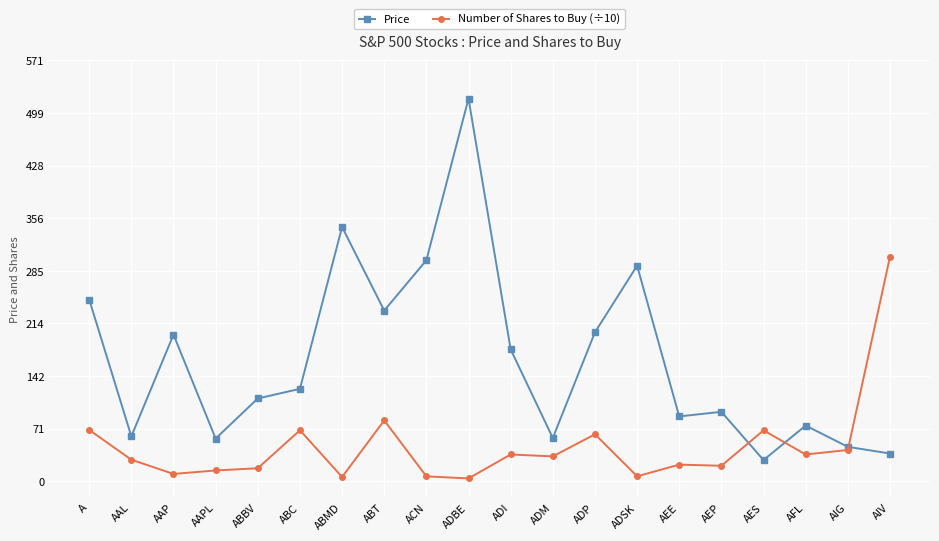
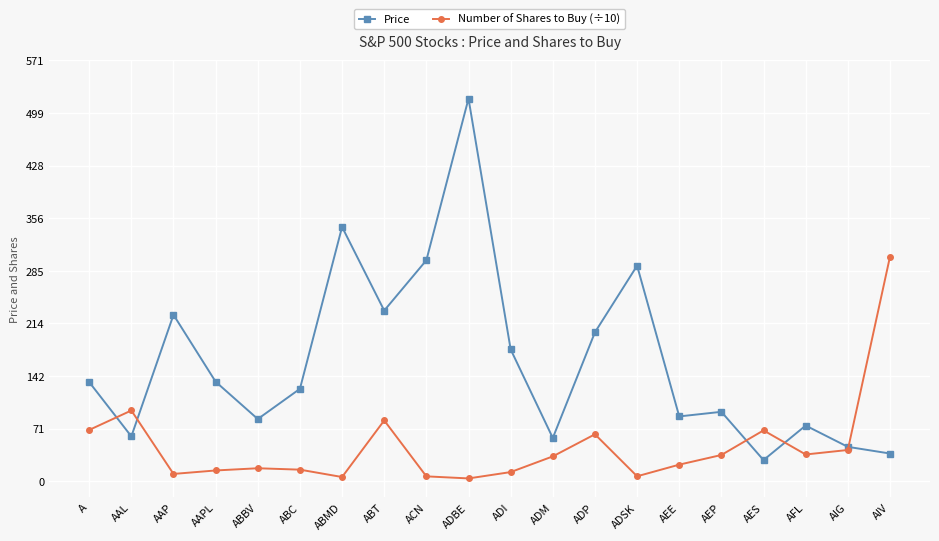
  {
    "Price": {
-     "A": 250,
+     "A": 130,
      "AAL": 60,
-     "AAP": 200,
-     "AAPL": 60,
-     "ABBV": 110,
+     "AAP": 230,
+     "AAPL": 140,
+     "ABBV": 80,
      "ABC": 130,
      "ABMD": 350,
      "ABT": 230,
      "ACN": 300,
      "ADBE": 520,
      "ADI": 180,
      "ADM": 60,
      "ADP": 200,
      "ADSK": 290,
      "AEE": 90,
      "AEP": 90,
      "AES": 30,
      "AFL": 80,
      "AIG": 50,
      "AIV": 40
    },
    "Number of Shares to Buy (÷10)": {
      "A": 70,
-     "AAL": 30,
+     "AAL": 100,
      "AAP": 10,
      "AAPL": 10,
      "ABBV": 20,
-     "ABC": 70,
+     "ABC": 20,
      "ABMD": 10,
      "ABT": 80,
      "ACN": 10,
      "ADBE": 0,
-     "ADI": 40,
+     "ADI": 10,
      "ADM": 30,
      "ADP": 60,
      "ADSK": 10,
      "AEE": 20,
-     "AEP": 20,
+     "AEP": 40,
      "AES": 70,
      "AFL": 40,
      "AIG": 40,
      "AIV": 300
    }
  }
